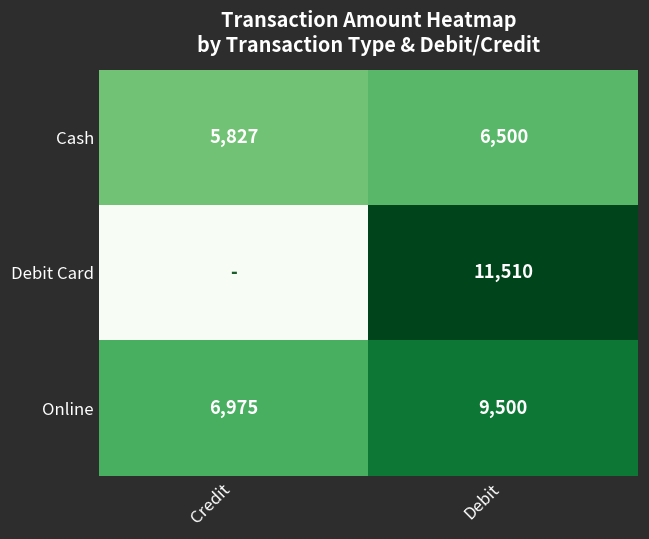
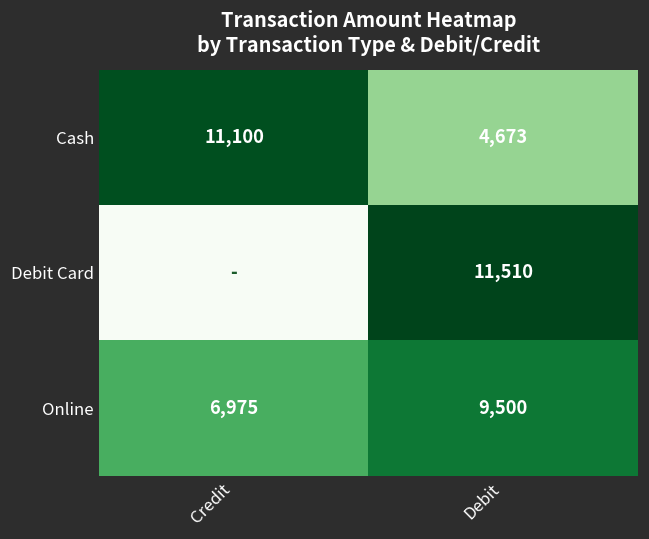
  {
    "Cash": {
-     "Credit": "5,827",
-     "Debit": "6,500"
+     "Credit": "11,100",
+     "Debit": "4,673"
    },
    "Debit Card": {
      "Debit": "11,510"
    },
    "Online": {
      "Credit": "6,975",
      "Debit": "9,500"
    }
  }
